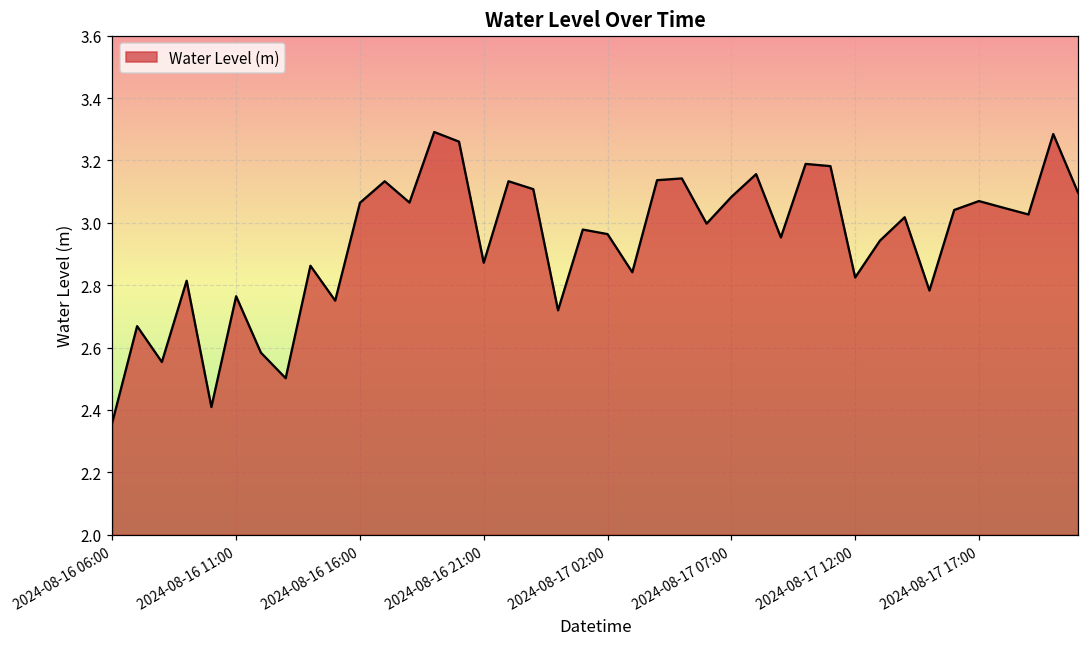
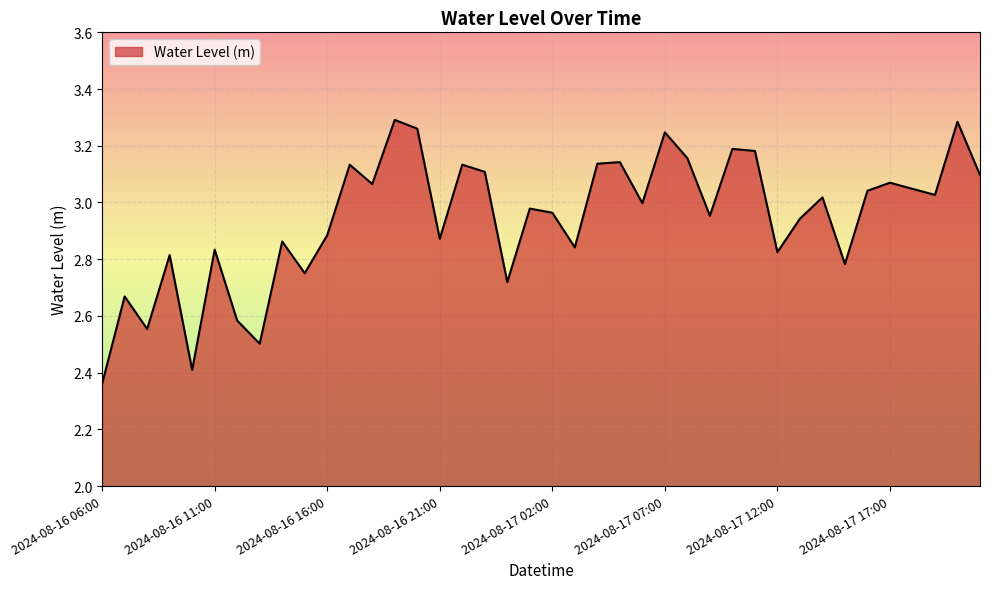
  {
    "2024-08-16 06:00": 2.36,
-   "2024-08-16 11:00": 2.76,
-   "2024-08-16 16:00": 3.06,
+   "2024-08-16 11:00": 2.83,
+   "2024-08-16 16:00": 2.88,
    "2024-08-16 21:00": 2.87,
    "2024-08-17 02:00": 2.96,
-   "2024-08-17 07:00": 3.08,
+   "2024-08-17 07:00": 3.25,
    "2024-08-17 12:00": 2.82,
    "2024-08-17 17:00": 3.07
  }
